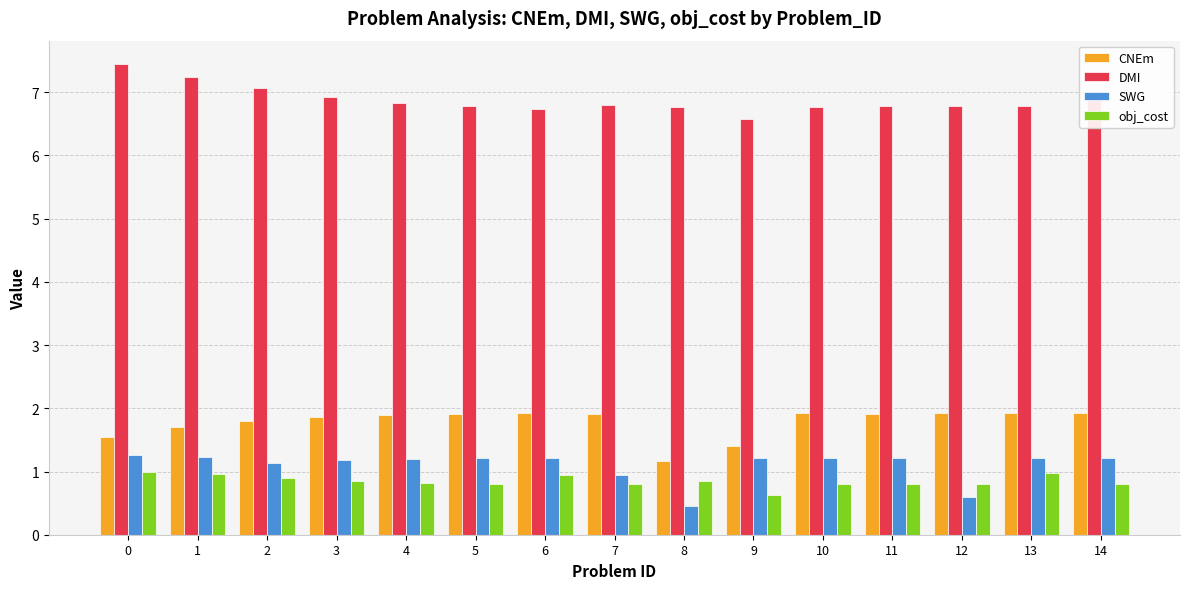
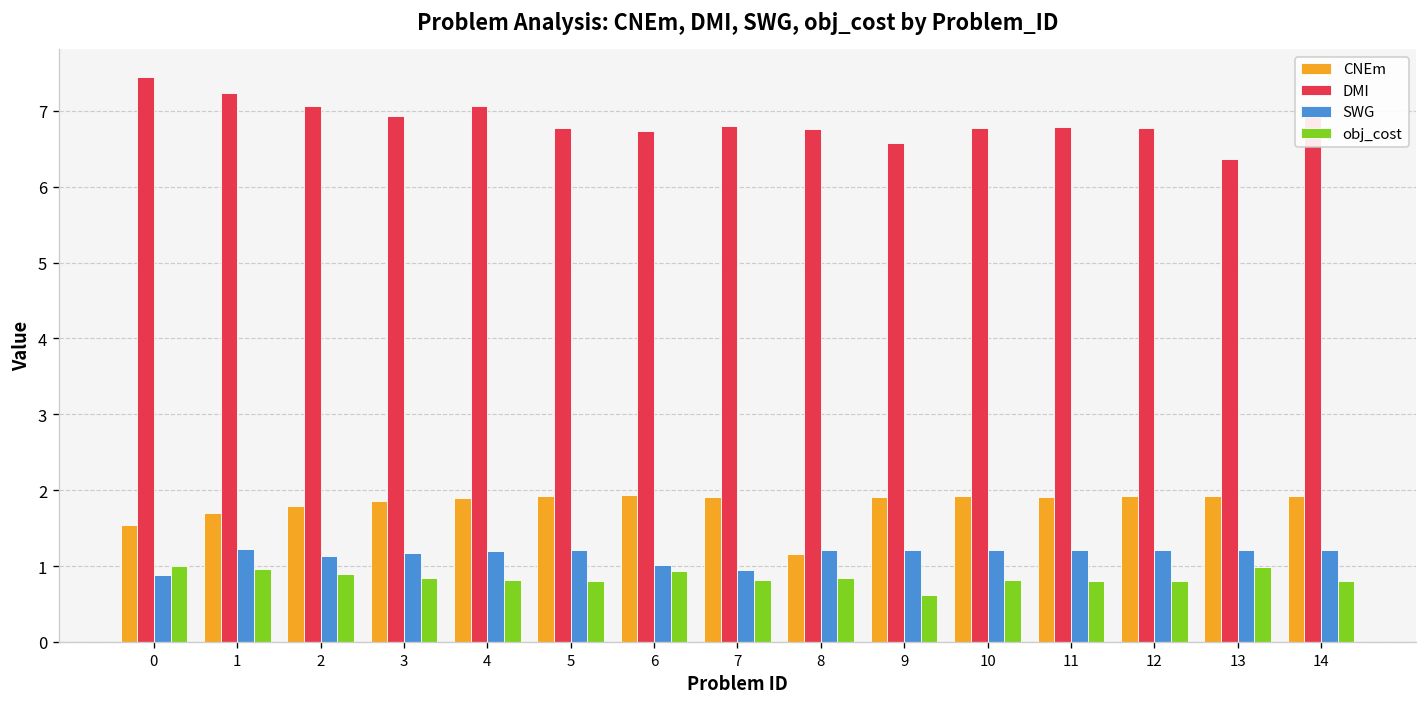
  {
    "CNEm": {
      "0": 1.5,
      "1": 1.7,
      "2": 1.8,
      "3": 1.9,
      "4": 1.9,
      "5": 1.9,
      "6": 1.9,
      "7": 1.9,
      "8": 1.2,
-     "9": 1.4,
+     "9": 1.9,
      "10": 1.9,
      "11": 1.9,
      "12": 1.9,
      "13": 1.9,
      "14": 1.9
    },
    "DMI": {
      "0": 7.4,
      "1": 7.2,
      "2": 7.1,
      "3": 6.9,
-     "4": 6.8,
+     "4": 7.1,
      "5": 6.8,
      "6": 6.7,
      "7": 6.8,
      "8": 6.8,
      "9": 6.6,
      "10": 6.8,
      "11": 6.8,
      "12": 6.8,
-     "13": 6.8
+     "13": 6.4
    },
    "SWG": {
-     "0": 1.3,
+     "0": 0.9,
      "1": 1.2,
      "2": 1.1,
      "3": 1.2,
      "4": 1.2,
      "5": 1.2,
-     "6": 1.2,
+     "6": 1.0,
      "7": 0.9,
-     "8": 0.5,
+     "8": 1.2,
      "9": 1.2,
      "10": 1.2,
      "11": 1.2,
-     "12": 0.6,
+     "12": 1.2,
      "13": 1.2,
      "14": 1.2
    },
    "obj_cost": {
      "0": 1.0,
      "1": 1.0,
      "2": 0.9,
      "3": 0.8,
      "4": 0.8,
      "5": 0.8,
      "6": 0.9,
      "7": 0.8,
      "8": 0.8,
      "9": 0.6,
      "10": 0.8,
      "11": 0.8,
      "12": 0.8,
      "13": 1.0,
      "14": 0.8
    }
  }
